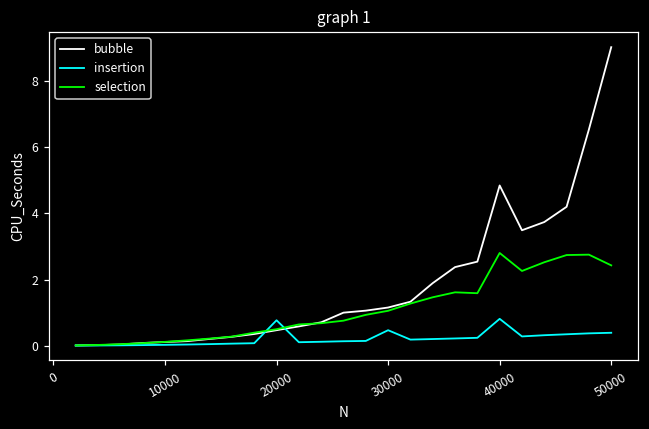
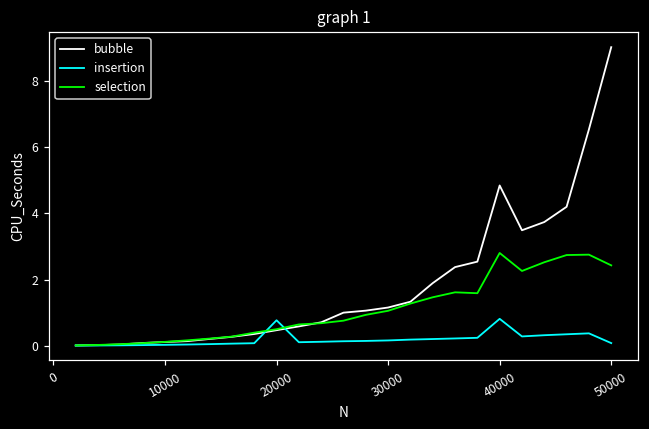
  {
    "bubble": {
      "30000": 1.2,
      "40000": 4.8,
      "50000": 9.0
    },
    "insertion": {
      "10000": 0.0,
      "20000": 0.8,
-     "30000": 0.5,
+     "30000": 0.2,
      "40000": 0.8,
-     "50000": 0.4
+     "50000": 0.1
    },
    "selection": {
      "30000": 1.1,
      "40000": 2.8,
      "50000": 2.4
    }
  }
